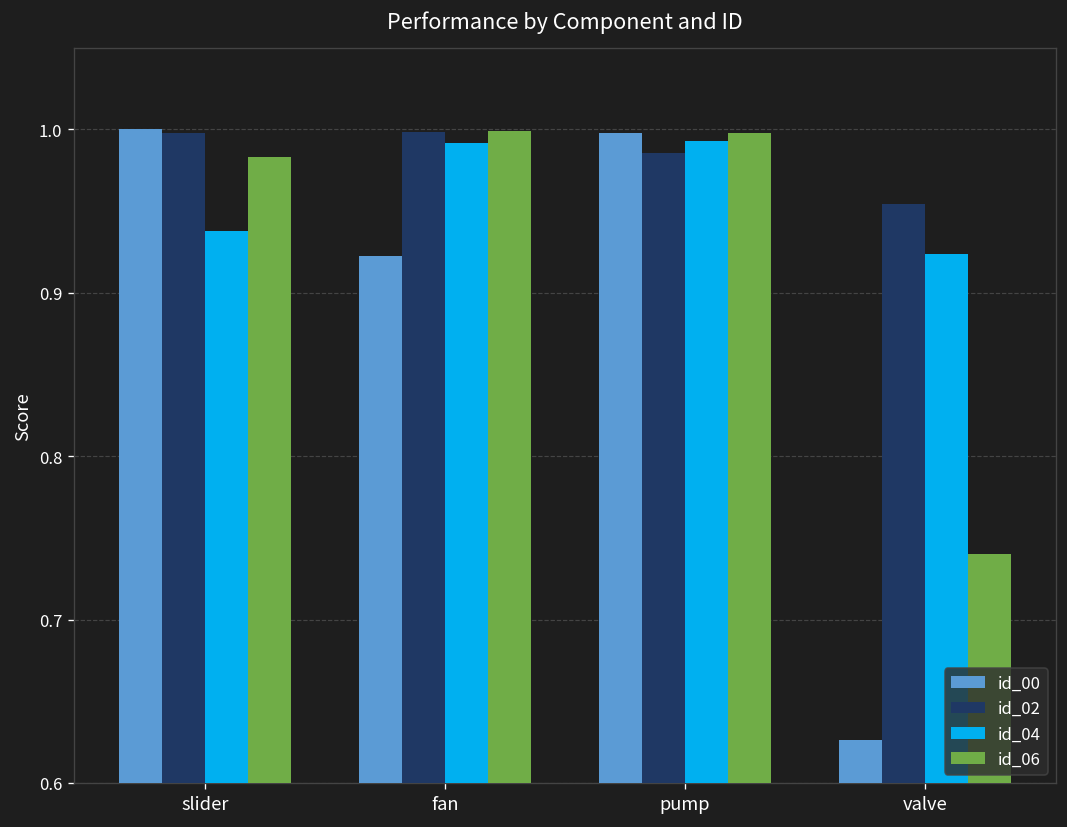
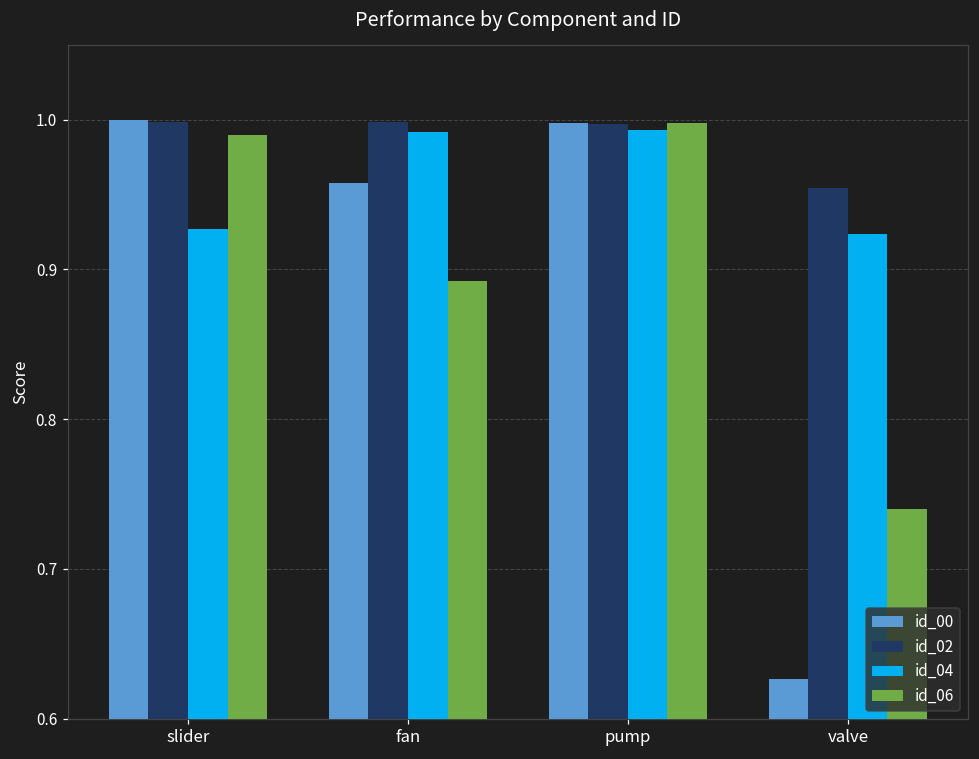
  {
    "id_00": {
      "slider": 1.000,
-     "fan": 0.923,
+     "fan": 0.958,
      "pump": 0.998,
      "valve": 0.626
    },
    "id_02": {
      "slider": 0.998,
      "fan": 0.998,
-     "pump": 0.985,
+     "pump": 0.997,
      "valve": 0.954
    },
    "id_04": {
-     "slider": 0.938,
+     "slider": 0.927,
      "fan": 0.992,
      "pump": 0.993,
      "valve": 0.924
    },
    "id_06": {
-     "slider": 0.983,
-     "fan": 0.999,
+     "slider": 0.990,
+     "fan": 0.892,
      "pump": 0.998,
      "valve": 0.740
    }
  }
